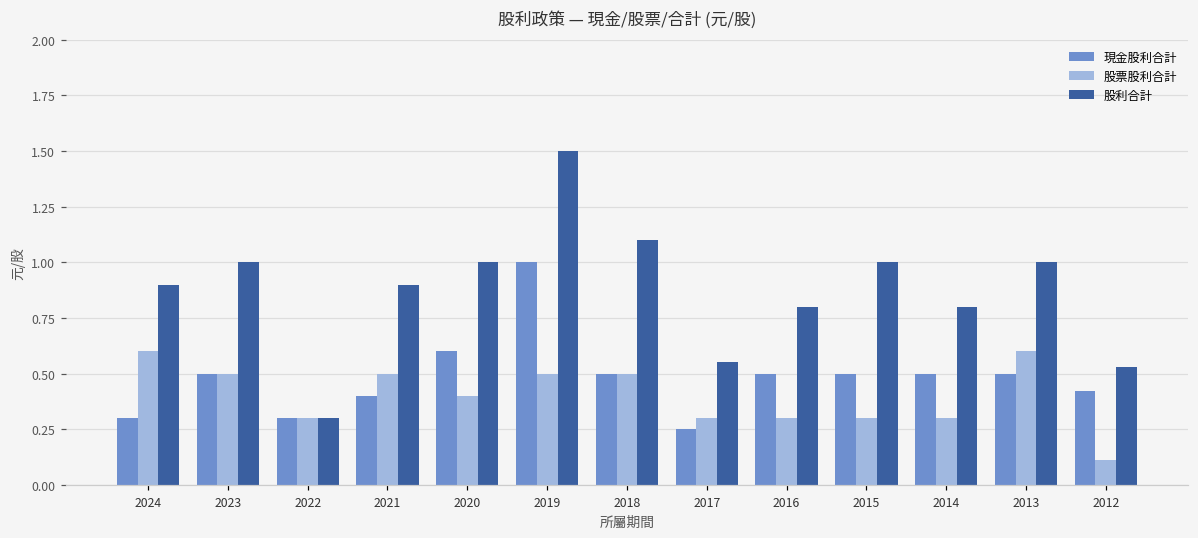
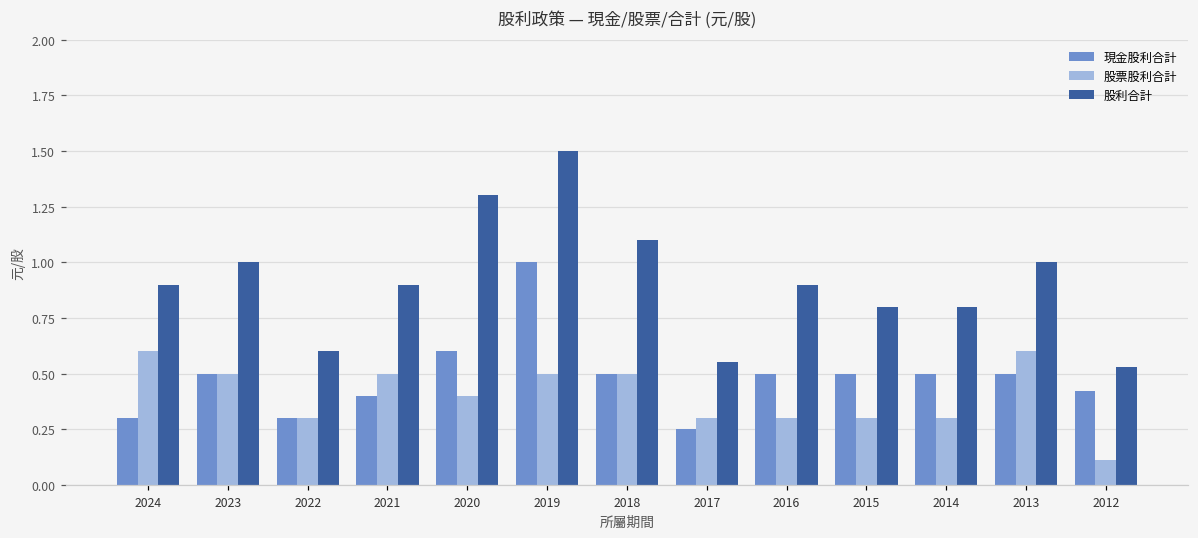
  {
    "現金股利合計": {
      "2024": 0.3,
      "2023": 0.5,
      "2022": 0.3,
      "2021": 0.4,
      "2020": 0.6,
      "2019": 1.0,
      "2018": 0.5,
      "2017": 0.25,
      "2016": 0.5,
      "2015": 0.5,
      "2014": 0.5,
      "2013": 0.5,
      "2012": 0.42
    },
    "股票股利合計": {
      "2024": 0.6,
      "2023": 0.5,
      "2022": 0.3,
      "2021": 0.5,
      "2020": 0.4,
      "2019": 0.5,
      "2018": 0.5,
      "2017": 0.3,
      "2016": 0.3,
      "2015": 0.3,
      "2014": 0.3,
      "2013": 0.6,
      "2012": 0.1
    },
    "股利合計": {
      "2024": 0.9,
      "2023": 1.0,
-     "2022": 0.3,
+     "2022": 0.6,
      "2021": 0.9,
-     "2020": 1.0,
+     "2020": 1.3,
      "2019": 1.5,
      "2018": 1.1,
      "2017": 0.55,
-     "2016": 0.8,
-     "2015": 1.0,
+     "2016": 0.9,
+     "2015": 0.8,
      "2014": 0.8,
      "2013": 1.0,
      "2012": 0.53
    }
  }
